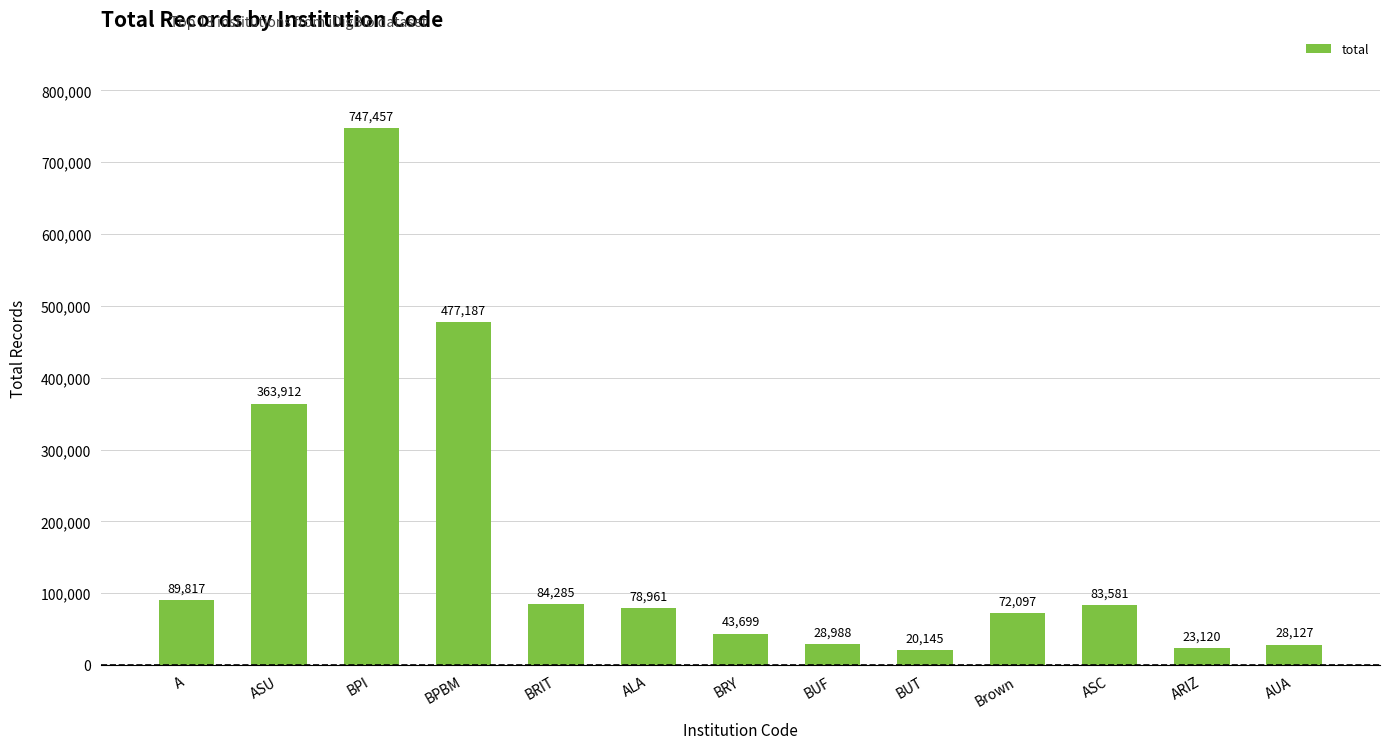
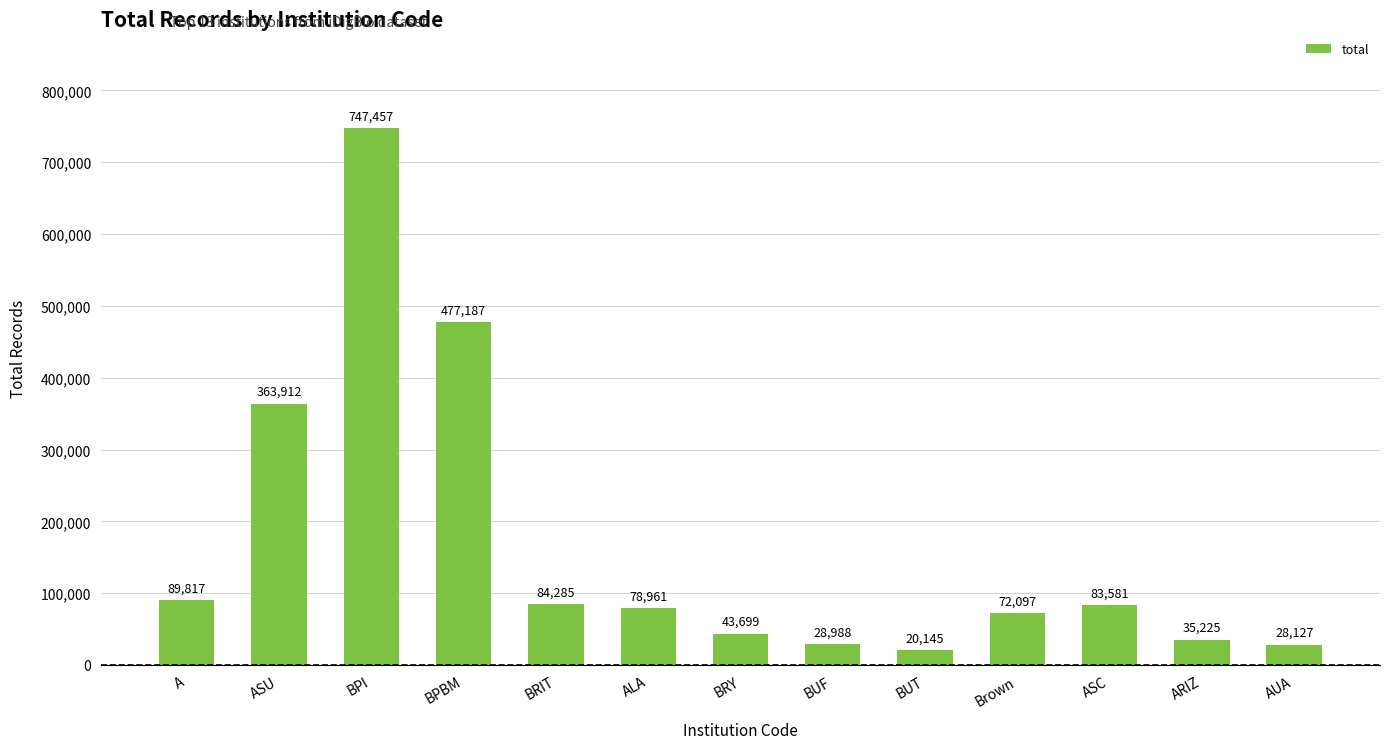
  {
    "A": "89,817",
    "ASU": "363,912",
    "BPI": "747,457",
    "BPBM": "477,187",
    "BRIT": "84,285",
    "ALA": "78,961",
    "BRY": "43,699",
    "BUF": "28,988",
    "BUT": "20,145",
    "Brown": "72,097",
    "ASC": "83,581",
-   "ARIZ": "23,120",
+   "ARIZ": "35,225",
    "AUA": "28,127"
  }
